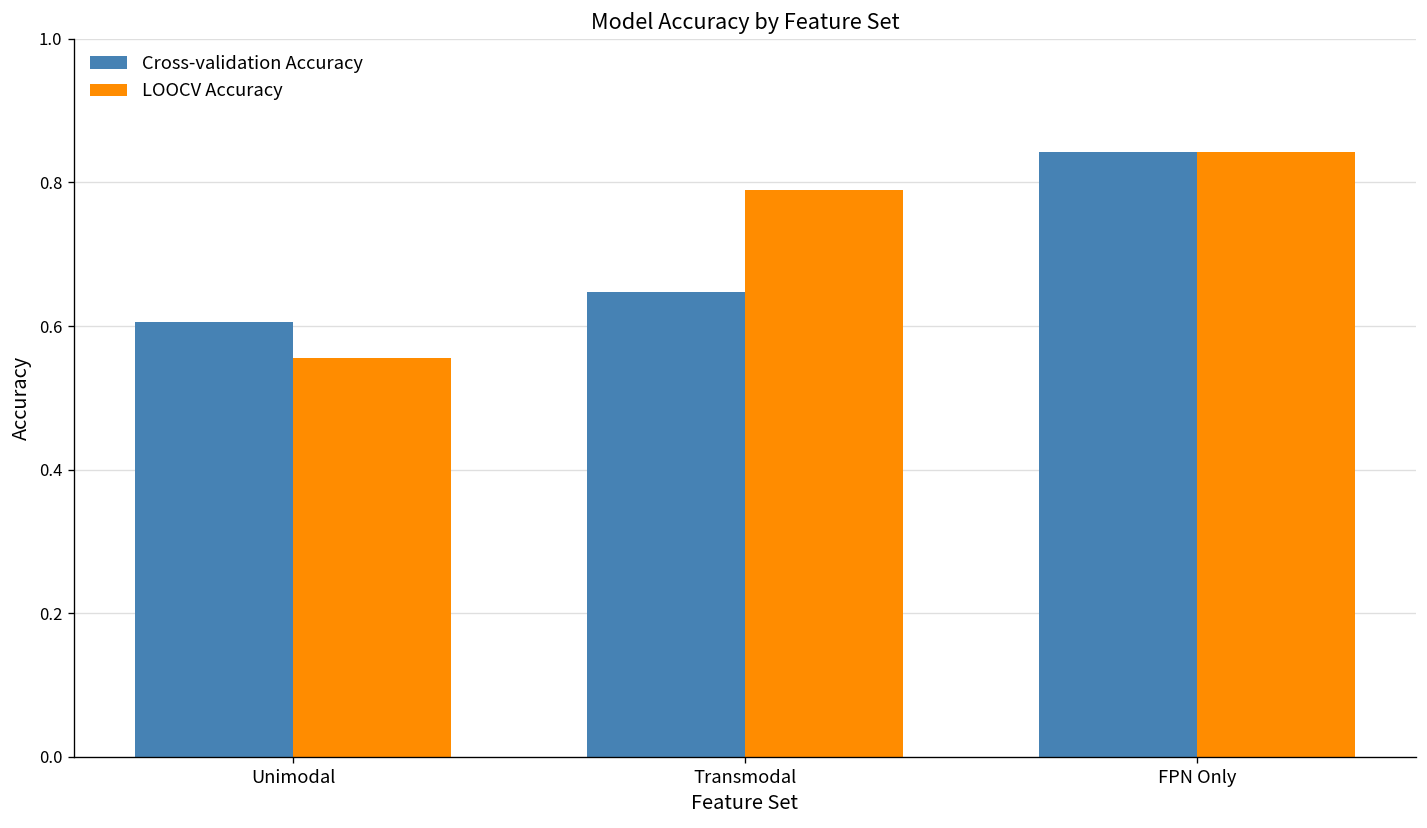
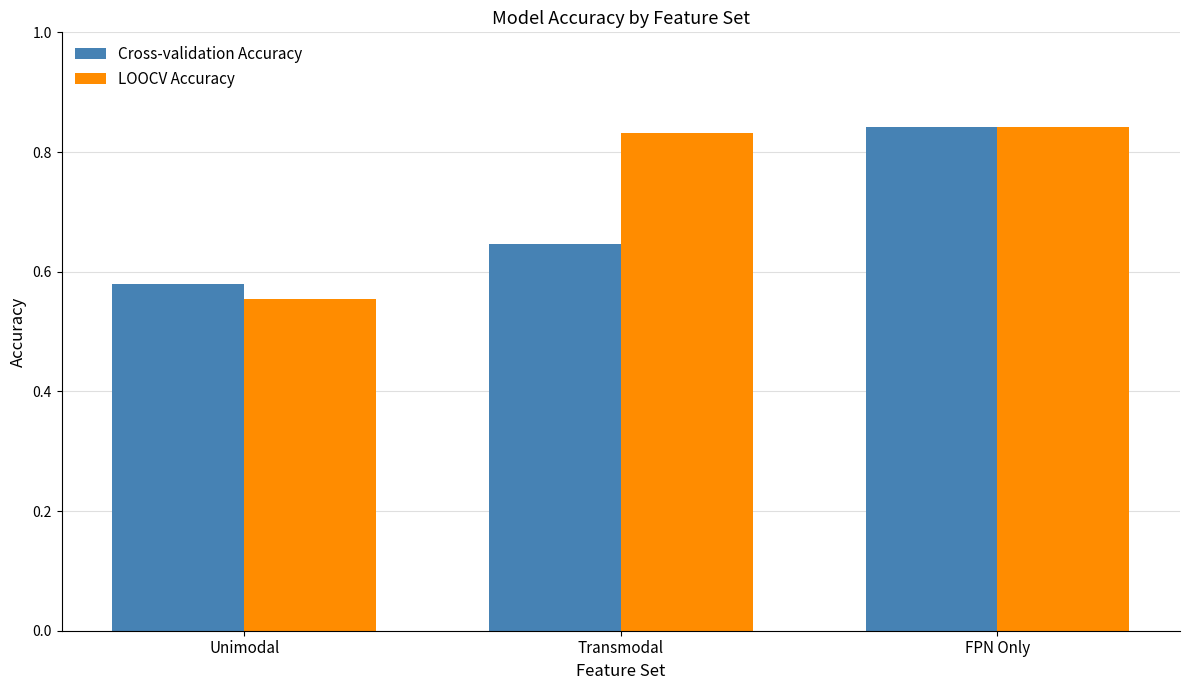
  {
    "Cross-validation Accuracy": {
-     "Unimodal": 0.61,
+     "Unimodal": 0.58,
      "Transmodal": 0.65,
      "FPN Only": 0.84
    },
    "LOOCV Accuracy": {
      "Unimodal": 0.56,
-     "Transmodal": 0.79,
+     "Transmodal": 0.83,
      "FPN Only": 0.84
    }
  }
